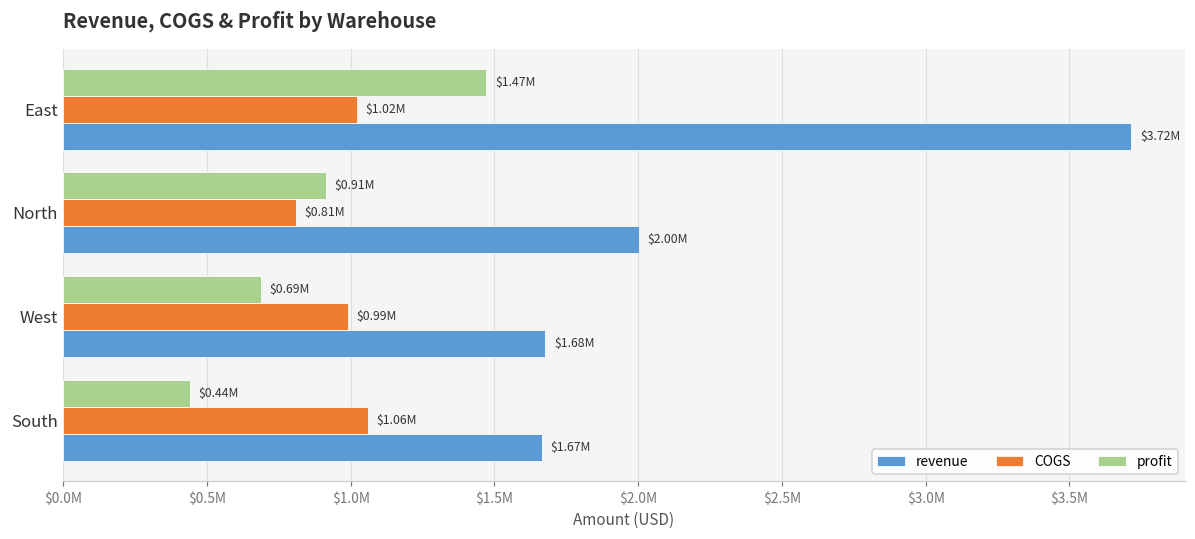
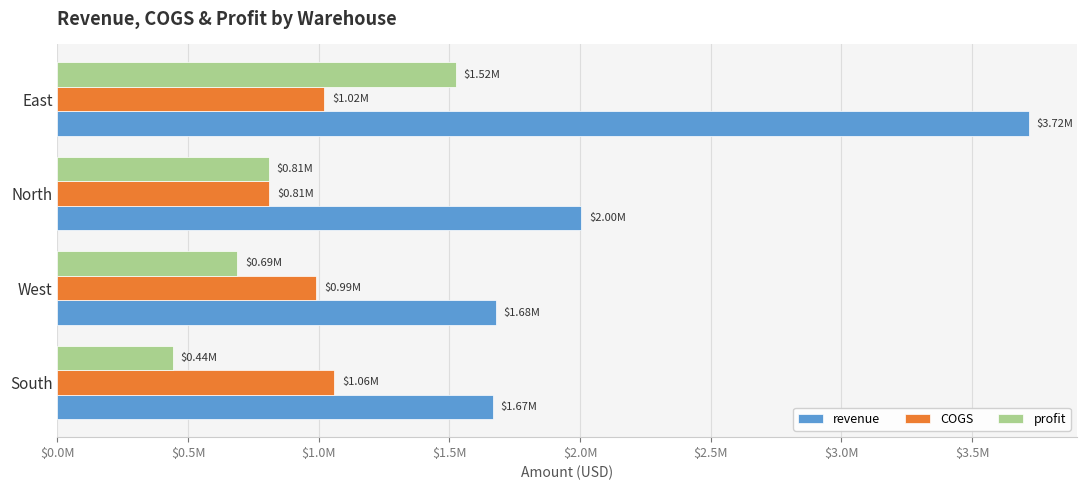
  {
    "revenue": {
      "East": "$3.72M",
      "North": "$2.00M",
      "West": "$1.68M",
      "South": "$1.67M"
    },
    "COGS": {
      "East": "$1.02M",
      "North": "$0.81M",
      "West": "$0.99M",
      "South": "$1.06M"
    },
    "profit": {
-     "East": "$1.47M",
-     "North": "$0.91M",
+     "East": "$1.52M",
+     "North": "$0.81M",
      "West": "$0.69M",
      "South": "$0.44M"
    }
  }
